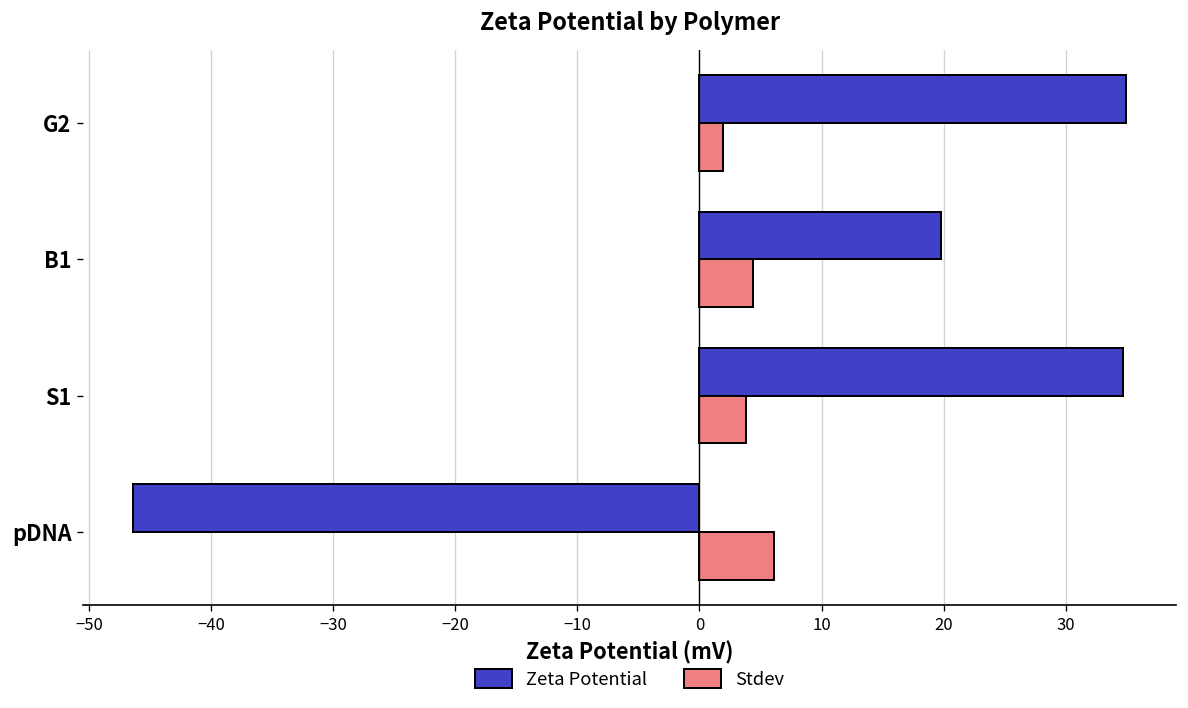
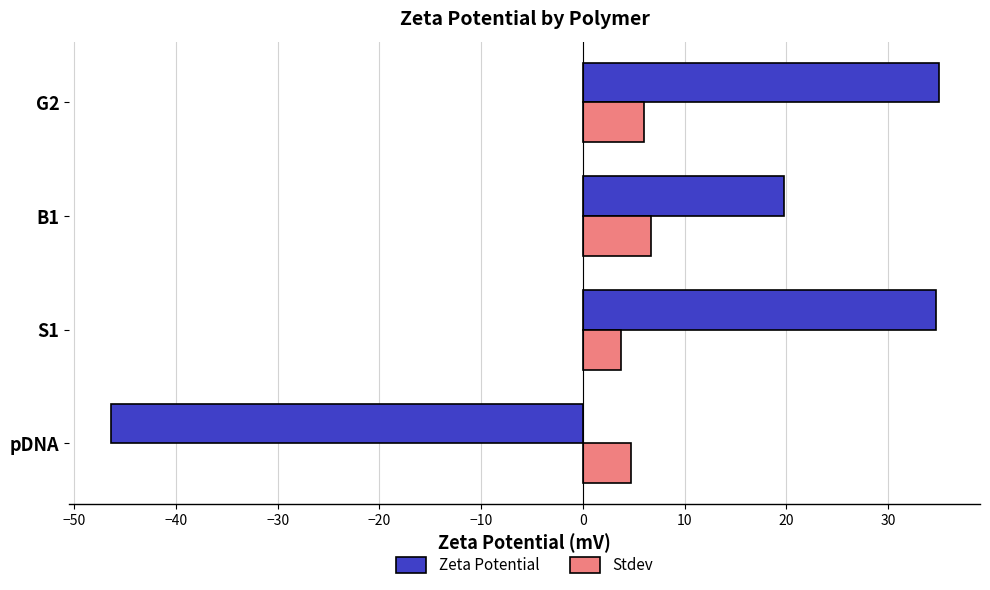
  {
    "Zeta Potential": {
      "G2": 35.0,
      "B1": 19.8,
      "S1": 34.7,
      "pDNA": -46.4
    },
    "Stdev": {
-     "G2": 1.9,
-     "B1": 4.3,
+     "G2": 6.0,
+     "B1": 6.7,
      "S1": 3.8,
-     "pDNA": 6.1
+     "pDNA": 4.8
    }
  }
